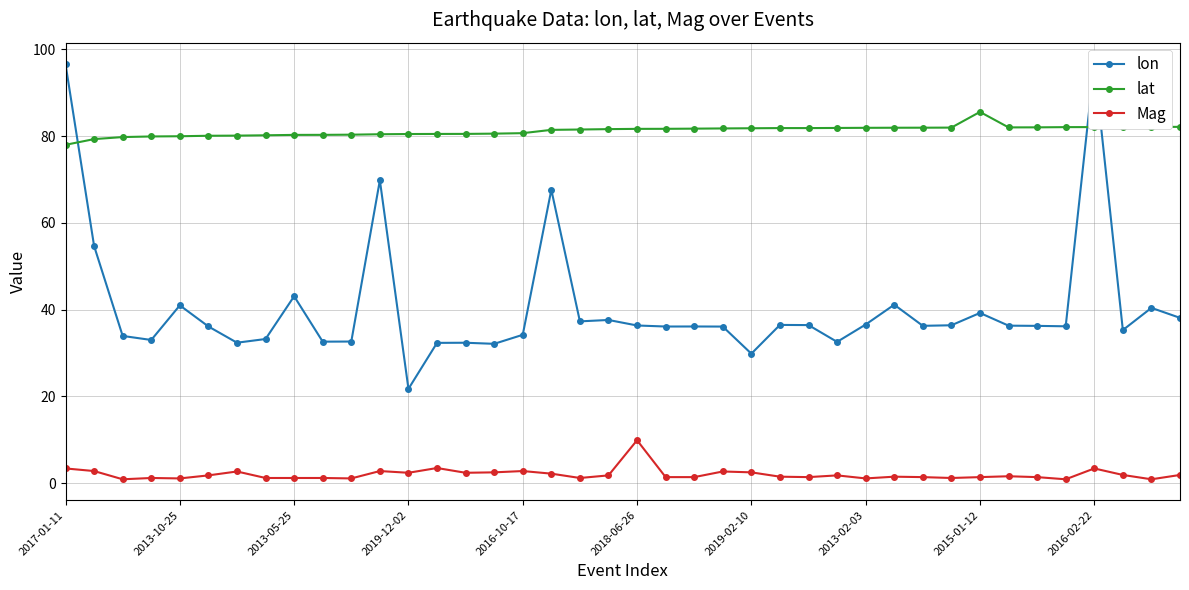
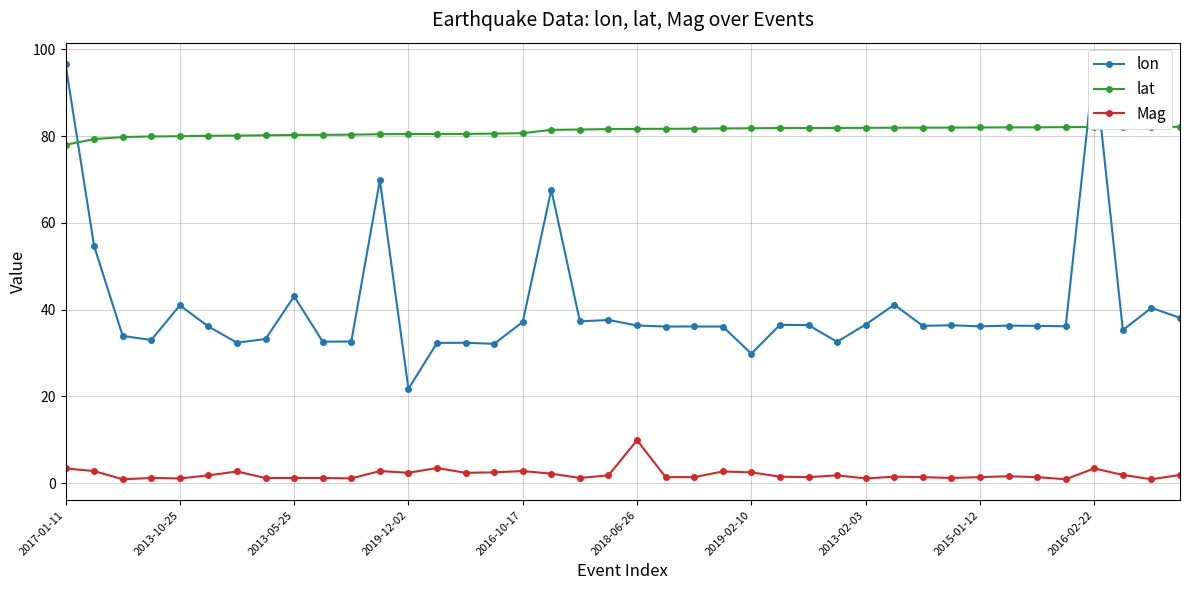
  {
    "lon": {
      "2017-01-11": 97,
      "2013-10-25": 41,
      "2013-05-25": 43,
      "2019-12-02": 22,
-     "2016-10-17": 34,
+     "2016-10-17": 37,
      "2018-06-26": 36,
      "2019-02-10": 30,
      "2013-02-03": 37,
-     "2015-01-12": 39
+     "2015-01-12": 36
    },
    "lat": {
      "2017-01-11": 78,
      "2013-10-25": 80,
      "2013-05-25": 80,
      "2019-12-02": 81,
      "2016-10-17": 81,
      "2018-06-26": 82,
      "2019-02-10": 82,
      "2013-02-03": 82,
-     "2015-01-12": 86
+     "2015-01-12": 82
    },
    "Mag": {
      "2017-01-11": 3,
      "2013-10-25": 1,
      "2013-05-25": 1,
      "2019-12-02": 2,
      "2016-10-17": 3,
      "2018-06-26": 10,
      "2019-02-10": 3,
      "2013-02-03": 1,
      "2015-01-12": 1,
      "2016-02-22": 3
    }
  }
